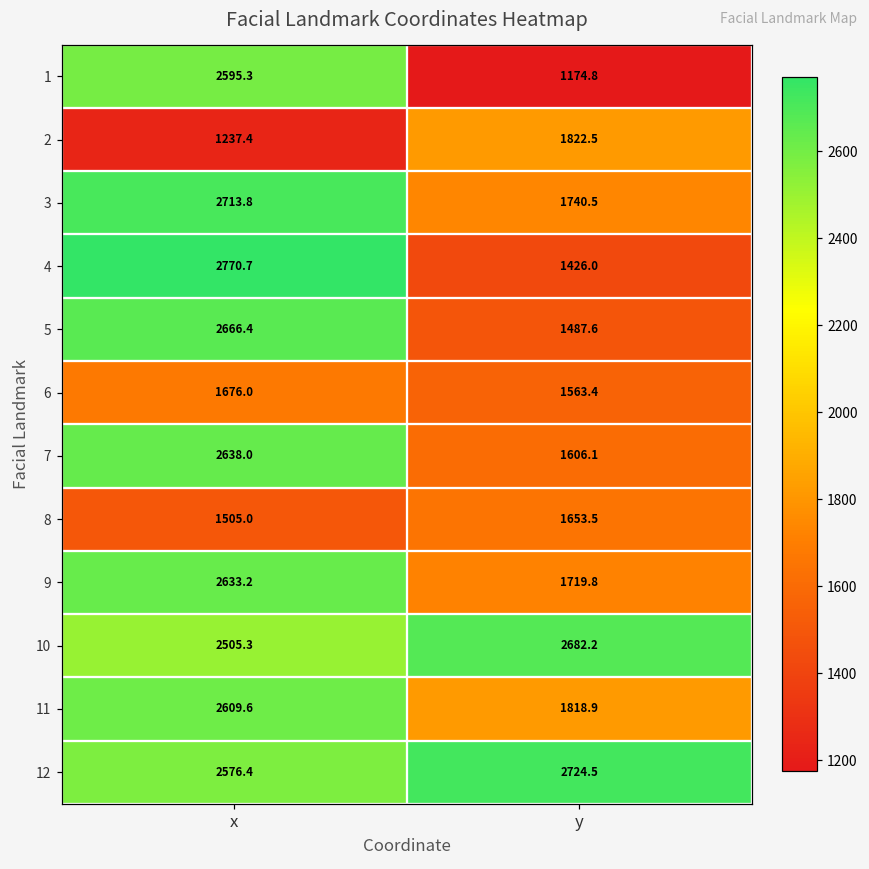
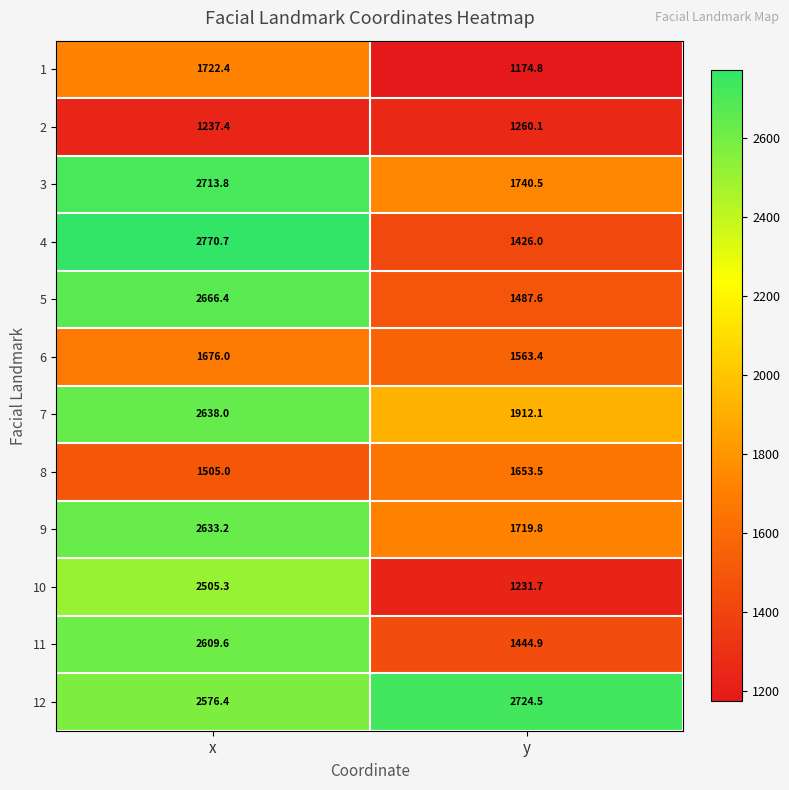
  {
    "1": {
-     "x": 2595.3,
+     "x": 1722.4,
      "y": 1174.8
    },
    "2": {
      "x": 1237.4,
-     "y": 1822.5
+     "y": 1260.1
    },
    "3": {
      "x": 2713.8,
      "y": 1740.5
    },
    "4": {
      "x": 2770.7,
      "y": 1426.0
    },
    "5": {
      "x": 2666.4,
      "y": 1487.6
    },
    "6": {
      "x": 1676.0,
      "y": 1563.4
    },
    "7": {
      "x": 2638.0,
-     "y": 1606.1
+     "y": 1912.1
    },
    "8": {
      "x": 1505.0,
      "y": 1653.5
    },
    "9": {
      "x": 2633.2,
      "y": 1719.8
    },
    "10": {
      "x": 2505.3,
-     "y": 2682.2
+     "y": 1231.7
    },
    "11": {
      "x": 2609.6,
-     "y": 1818.9
+     "y": 1444.9
    },
    "12": {
      "x": 2576.4,
      "y": 2724.5
    }
  }
